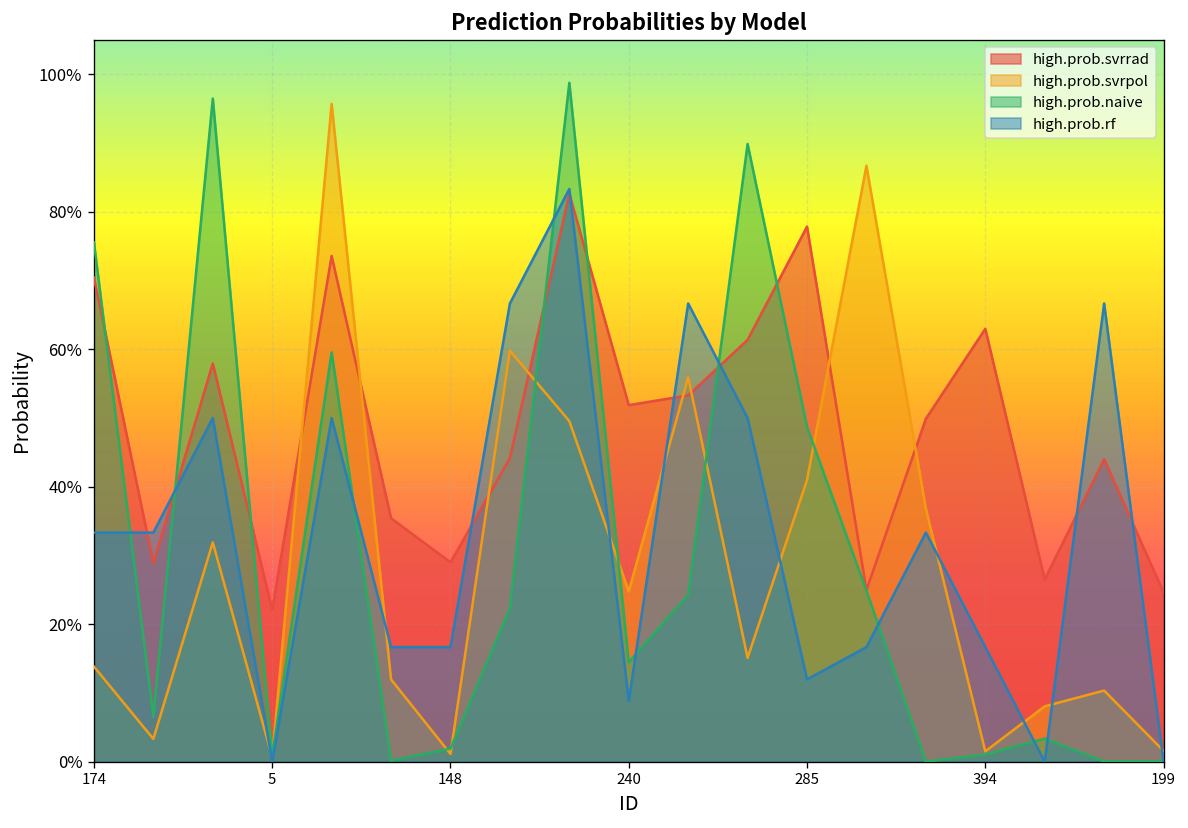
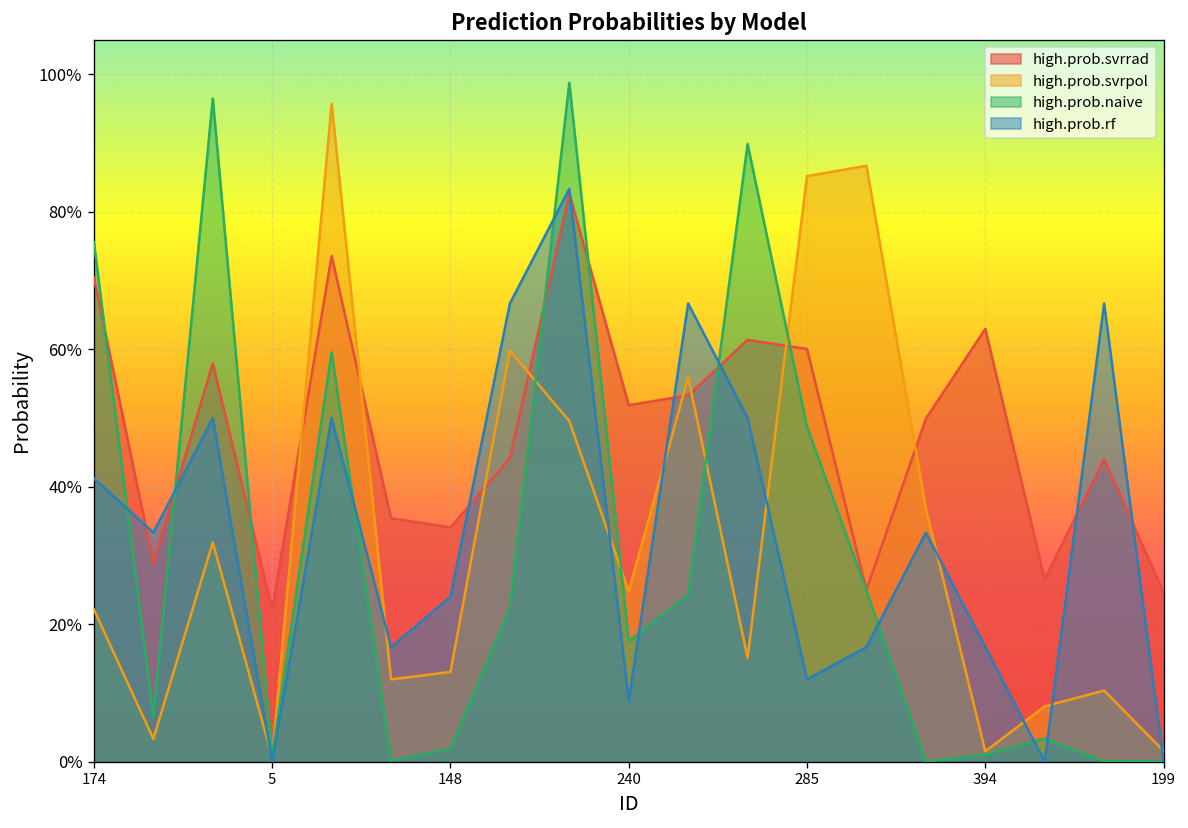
  {
    "high.prob.svrrad": {
      "174": "70%",
-     "148": "29%",
+     "148": "34%",
      "240": "52%",
-     "285": "78%",
+     "285": "60%",
      "394": "63%",
      "199": "25%"
    },
    "high.prob.svrpol": {
-     "174": "14%",
-     "148": "1%",
+     "174": "22%",
+     "148": "13%",
      "240": "25%",
-     "285": "41%",
+     "285": "85%",
      "394": "2%",
      "199": "2%"
    },
    "high.prob.naive": {
      "174": "76%",
      "148": "2%",
-     "240": "14%",
+     "240": "18%",
      "285": "49%",
      "394": "1%"
    },
    "high.prob.rf": {
-     "174": "33%",
-     "148": "17%",
+     "174": "41%",
+     "148": "24%",
      "240": "9%",
      "285": "12%",
      "394": "17%"
    }
  }
